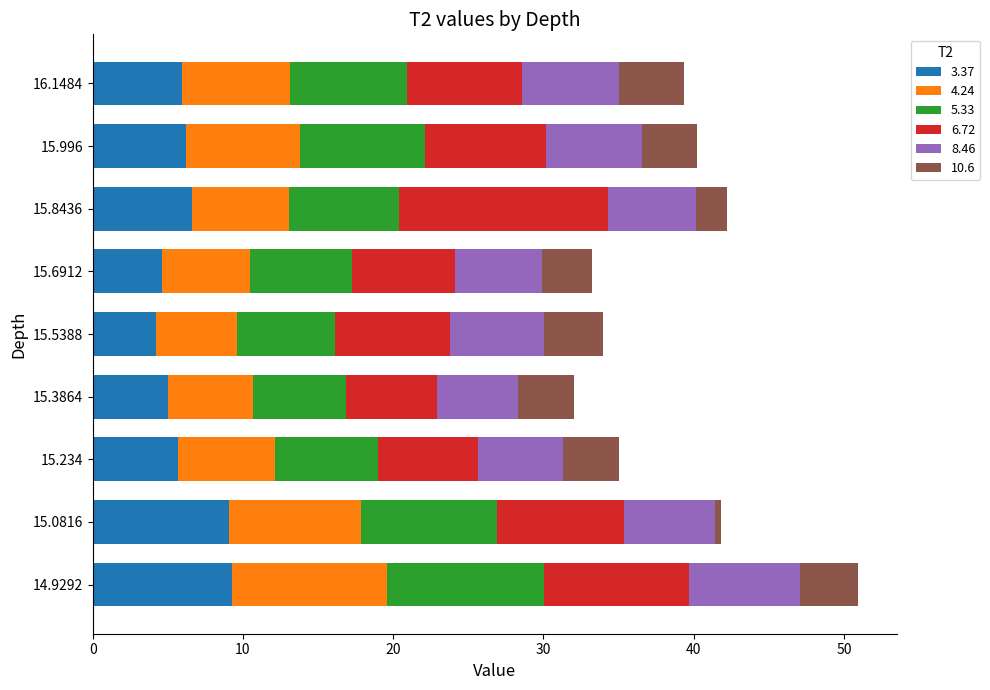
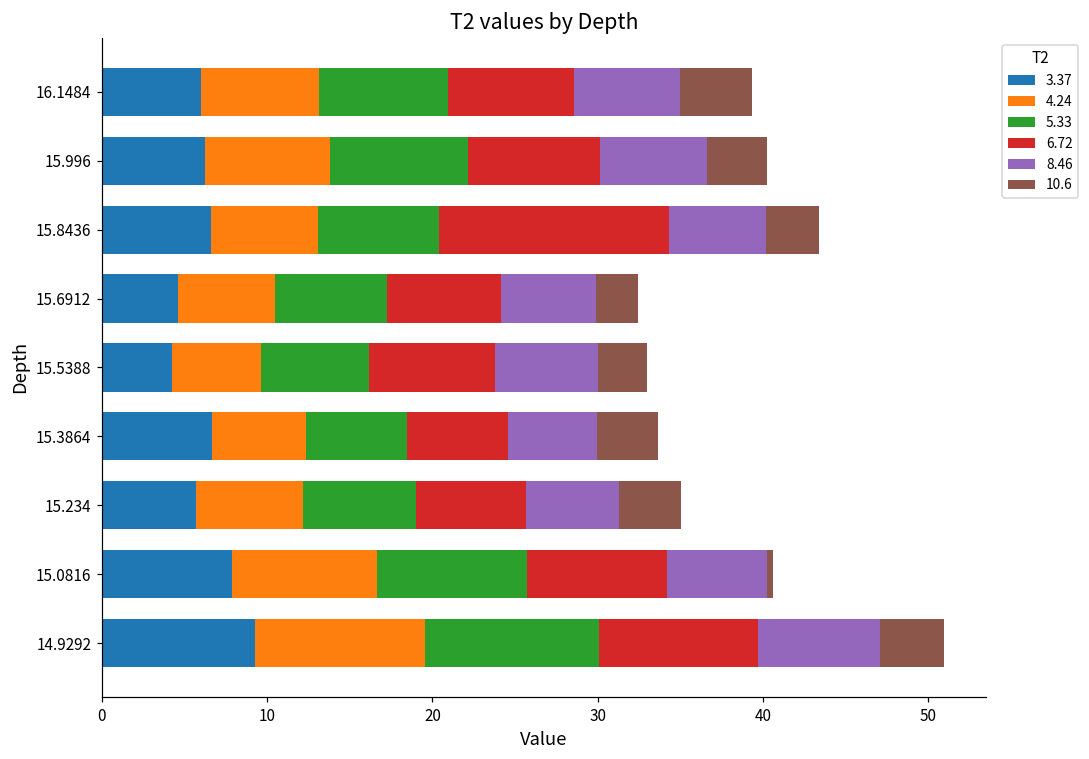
  {
    "3.37": {
      "16.1484": 6.0,
      "15.996": 6.2,
      "15.8436": 6.6,
      "15.6912": 4.6,
      "15.5388": 4.2,
-     "15.3864": 5.0,
+     "15.3864": 6.7,
      "15.234": 5.7,
-     "15.0816": 9.1,
+     "15.0816": 7.9,
      "14.9292": 9.3
    },
    "4.24": {
      "16.1484": 7.2,
      "15.996": 7.6,
      "15.8436": 6.5,
      "15.6912": 5.9,
      "15.5388": 5.4,
      "15.3864": 5.7,
      "15.234": 6.4,
      "15.0816": 8.8,
      "14.9292": 10.3
    },
    "5.33": {
      "16.1484": 7.8,
      "15.996": 8.3,
      "15.8436": 7.3,
      "15.6912": 6.8,
      "15.5388": 6.5,
      "15.3864": 6.1,
      "15.234": 6.8,
      "15.0816": 9.1,
      "14.9292": 10.5
    },
    "6.72": {
      "16.1484": 7.6,
      "15.996": 8.0,
      "15.8436": 13.9,
      "15.6912": 6.9,
      "15.5388": 7.6,
      "15.3864": 6.1,
      "15.234": 6.7,
      "15.0816": 8.5,
      "14.9292": 9.6
    },
    "8.46": {
      "16.1484": 6.4,
      "15.996": 6.4,
      "15.8436": 5.8,
      "15.6912": 5.8,
      "15.5388": 6.2,
      "15.3864": 5.4,
      "15.234": 5.7,
      "15.0816": 6.0,
      "14.9292": 7.4
    },
    "10.6": {
      "16.1484": 4.3,
      "15.996": 3.7,
-     "15.8436": 2.1,
-     "15.6912": 3.3,
-     "15.5388": 3.9,
+     "15.8436": 3.2,
+     "15.6912": 2.5,
+     "15.5388": 3.0,
      "15.3864": 3.7,
      "15.234": 3.7,
      "15.0816": 0.4,
      "14.9292": 3.9
    }
  }
